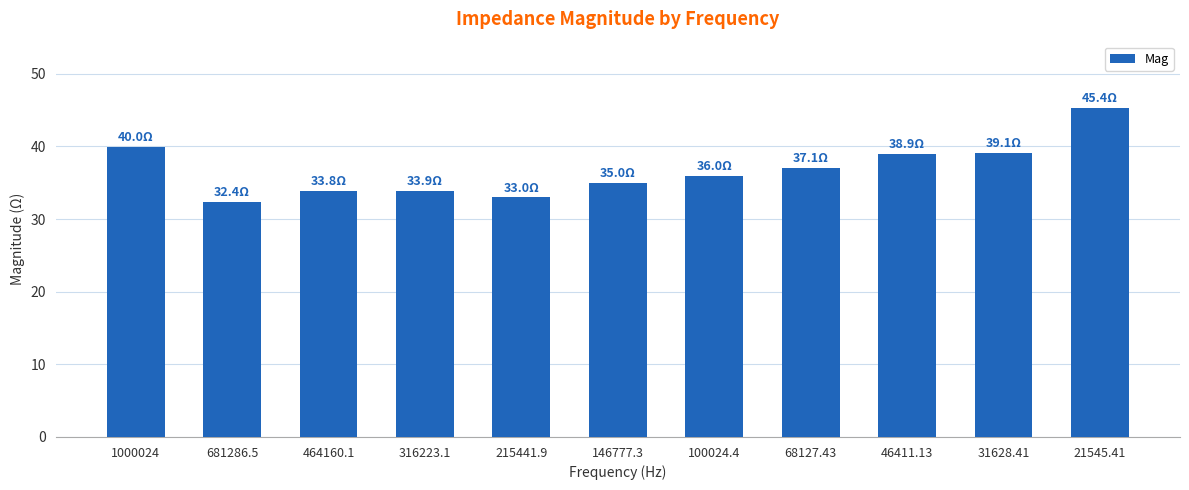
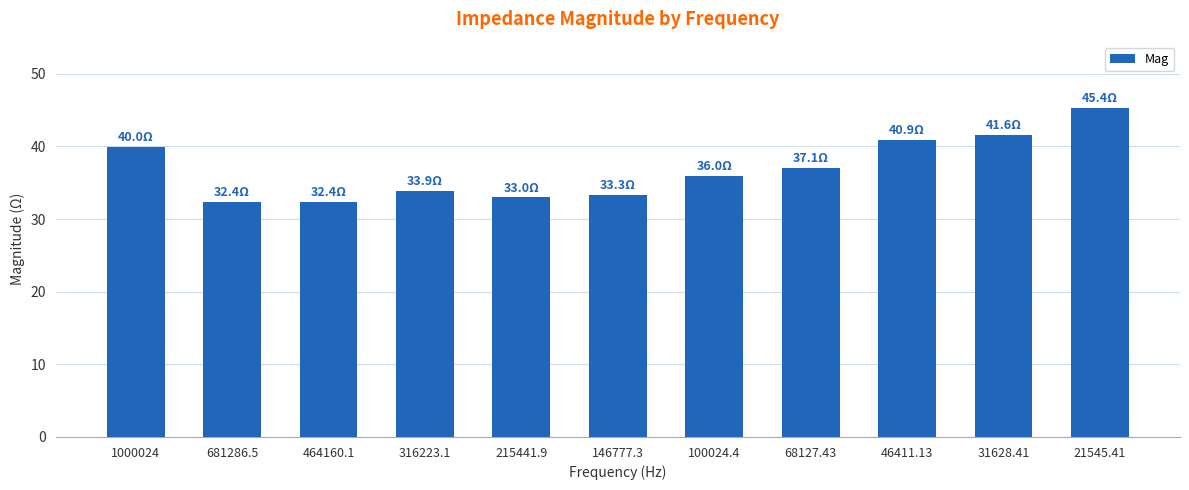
  {
    "1000024": "40.0Ω",
    "681286.5": "32.4Ω",
-   "464160.1": "33.8Ω",
+   "464160.1": "32.4Ω",
    "316223.1": "33.9Ω",
    "215441.9": "33.0Ω",
-   "146777.3": "35.0Ω",
+   "146777.3": "33.3Ω",
    "100024.4": "36.0Ω",
    "68127.43": "37.1Ω",
-   "46411.13": "38.9Ω",
-   "31628.41": "39.1Ω",
+   "46411.13": "40.9Ω",
+   "31628.41": "41.6Ω",
    "21545.41": "45.4Ω"
  }
